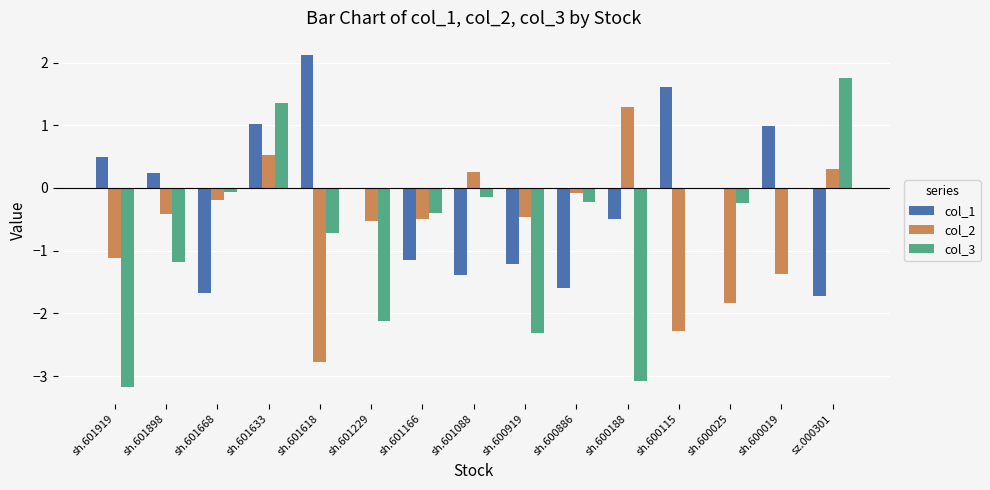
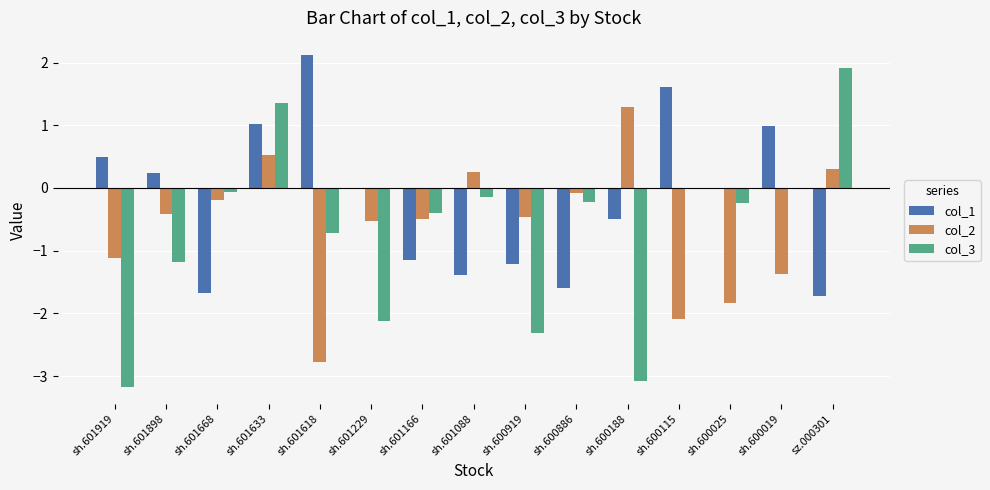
  {
    "col_1": {
      "sh.601919": 0.5,
      "sh.601898": 0.2,
      "sh.601668": -1.7,
      "sh.601633": 1.0,
      "sh.601618": 2.1,
      "sh.601229": 0.0,
      "sh.601166": -1.2,
      "sh.601088": -1.4,
      "sh.600919": -1.2,
      "sh.600886": -1.6,
      "sh.600188": -0.5,
      "sh.600115": 1.6,
      "sh.600025": 0.0,
      "sh.600019": 1.0,
      "sz.000301": -1.7
    },
    "col_2": {
      "sh.601919": -1.1,
      "sh.601898": -0.4,
      "sh.601668": -0.2,
      "sh.601633": 0.5,
      "sh.601618": -2.8,
      "sh.601229": -0.5,
      "sh.601166": -0.5,
      "sh.601088": 0.3,
      "sh.600919": -0.5,
      "sh.600886": -0.1,
      "sh.600188": 1.3,
-     "sh.600115": -2.3,
+     "sh.600115": -2.1,
      "sh.600025": -1.8,
      "sh.600019": -1.4,
      "sz.000301": 0.3
    },
    "col_3": {
      "sh.601919": -3.2,
      "sh.601898": -1.2,
      "sh.601668": -0.1,
      "sh.601633": 1.3,
      "sh.601618": -0.7,
      "sh.601229": -2.1,
      "sh.601166": -0.4,
      "sh.601088": -0.1,
      "sh.600919": -2.3,
      "sh.600886": -0.2,
      "sh.600188": -3.1,
      "sh.600115": 0.0,
      "sh.600025": -0.2,
      "sh.600019": 0.0,
-     "sz.000301": 1.7
+     "sz.000301": 1.9
    }
  }
